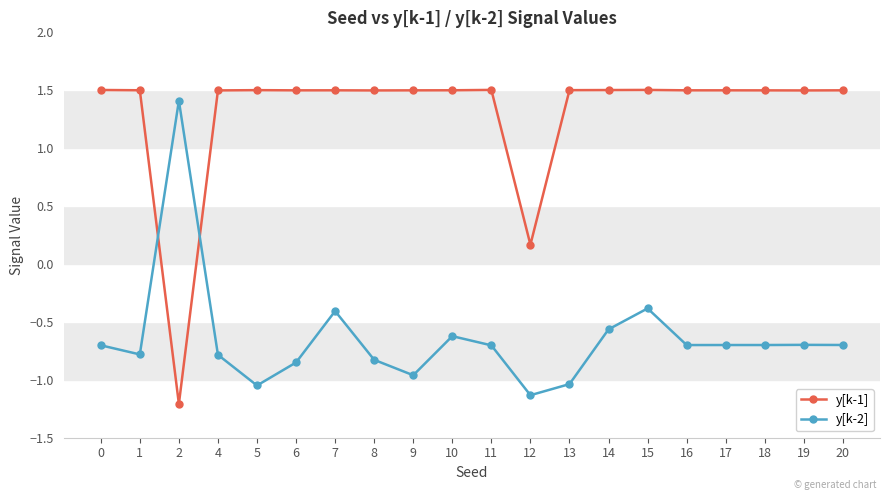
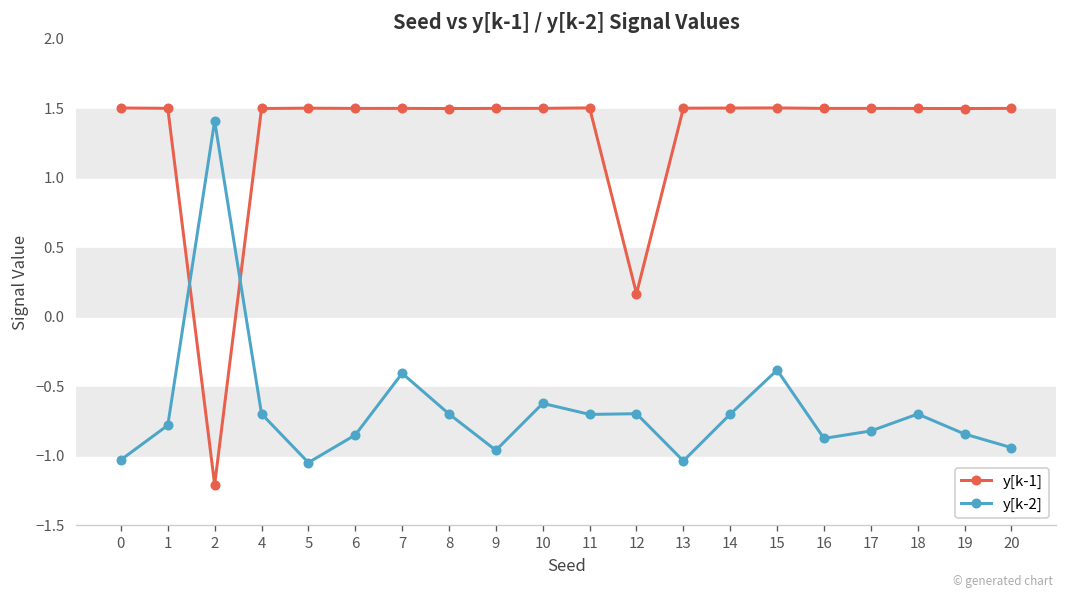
  {
    "y[k-1]": {
      "0": 1.50,
      "1": 1.50,
      "2": -1.21,
      "4": 1.50,
      "5": 1.50,
      "6": 1.50,
      "7": 1.50,
      "8": 1.50,
      "9": 1.50,
      "10": 1.50,
      "11": 1.50,
      "12": 0.17,
      "13": 1.50,
      "14": 1.50,
      "15": 1.50,
      "16": 1.50,
      "17": 1.50,
      "18": 1.50,
      "19": 1.50,
      "20": 1.50
    },
    "y[k-2]": {
-     "0": -0.70,
+     "0": -1.03,
      "1": -0.78,
      "2": 1.41,
-     "4": -0.78,
+     "4": -0.70,
      "5": -1.05,
      "6": -0.85,
      "7": -0.41,
-     "8": -0.83,
+     "8": -0.70,
      "9": -0.96,
      "10": -0.62,
      "11": -0.70,
-     "12": -1.13,
+     "12": -0.70,
      "13": -1.04,
-     "14": -0.56,
+     "14": -0.70,
      "15": -0.38,
-     "16": -0.70,
-     "17": -0.70,
+     "16": -0.87,
+     "17": -0.82,
      "18": -0.70,
-     "19": -0.70,
-     "20": -0.70
+     "19": -0.84,
+     "20": -0.94
    }
  }
